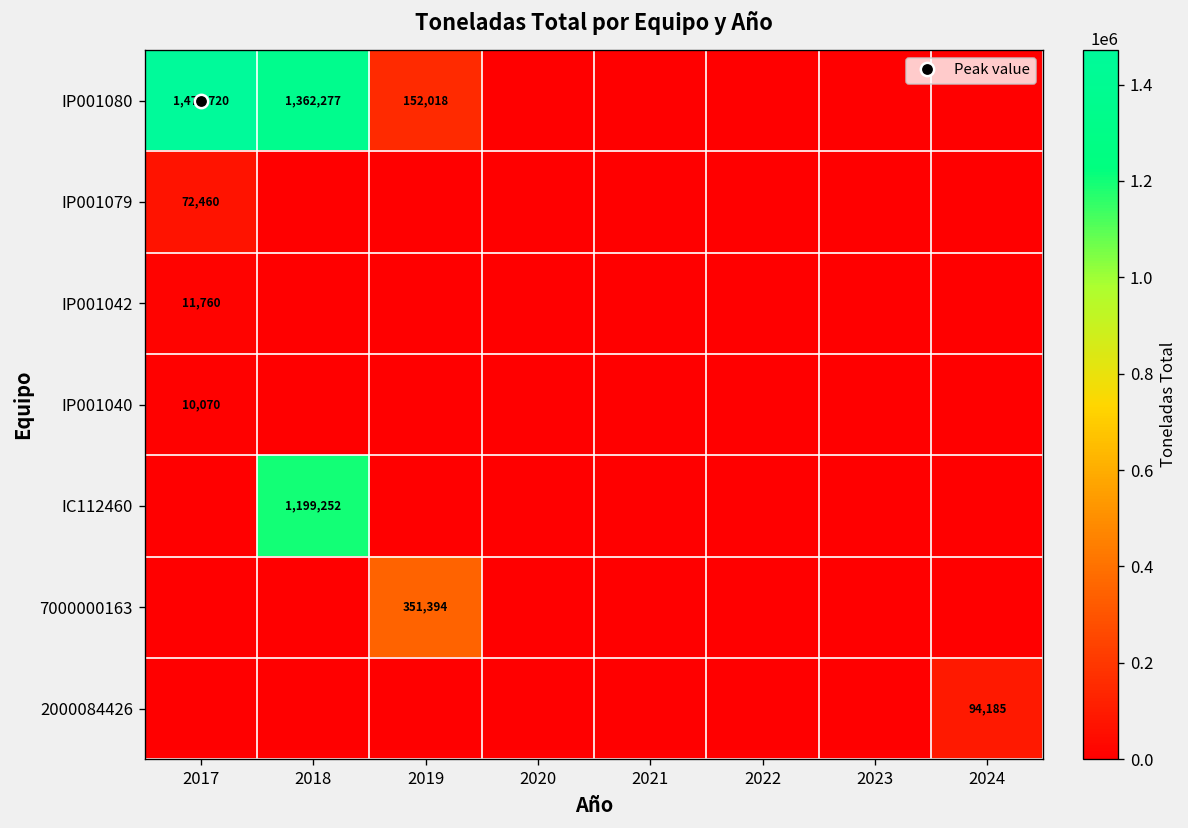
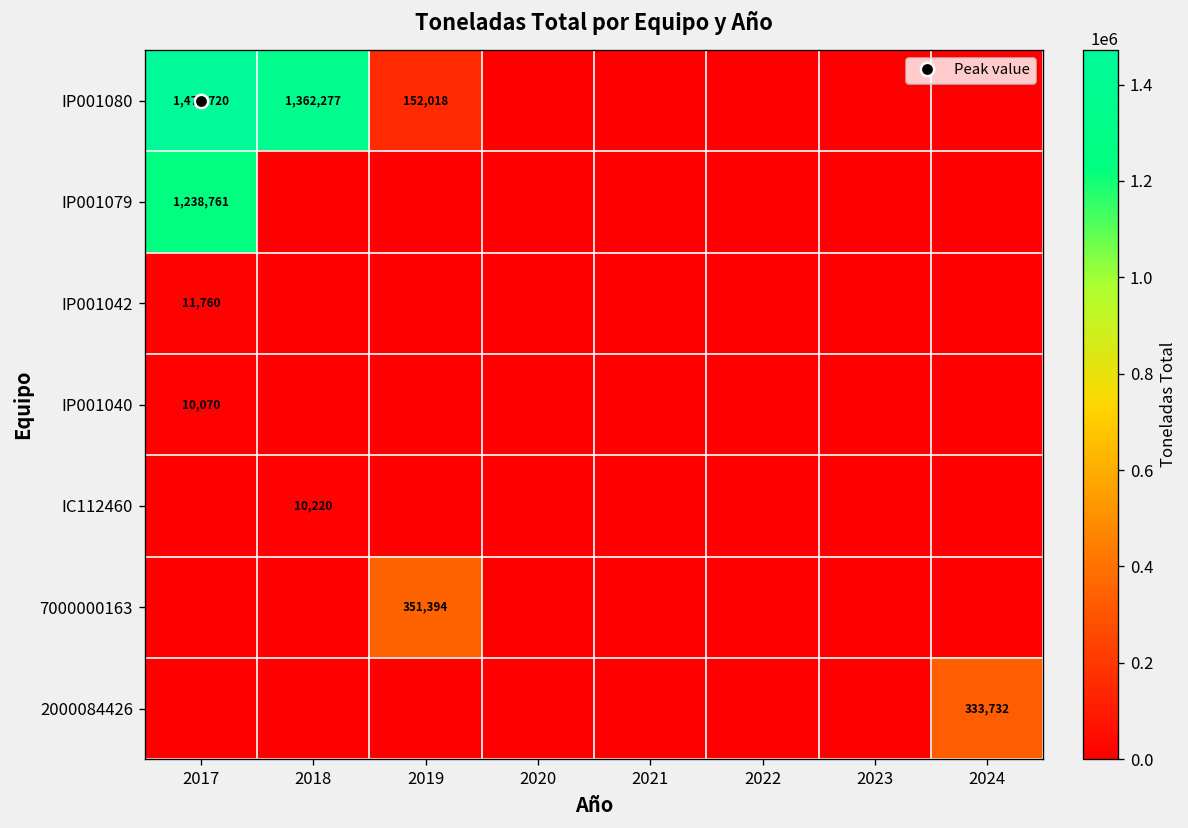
  {
    "IP001080": {
      "2018": "1,362,277",
      "2019": "152,018"
    },
    "IP001079": {
-     "2017": "72,460"
+     "2017": "1,238,761"
    },
    "IP001042": {
      "2017": "11,760"
    },
    "IP001040": {
      "2017": "10,070"
    },
    "IC112460": {
-     "2018": "1,199,252"
+     "2018": "10,220"
    },
    "7000000163": {
      "2019": "351,394"
    },
    "2000084426": {
-     "2024": "94,185"
+     "2024": "333,732"
    }
  }
